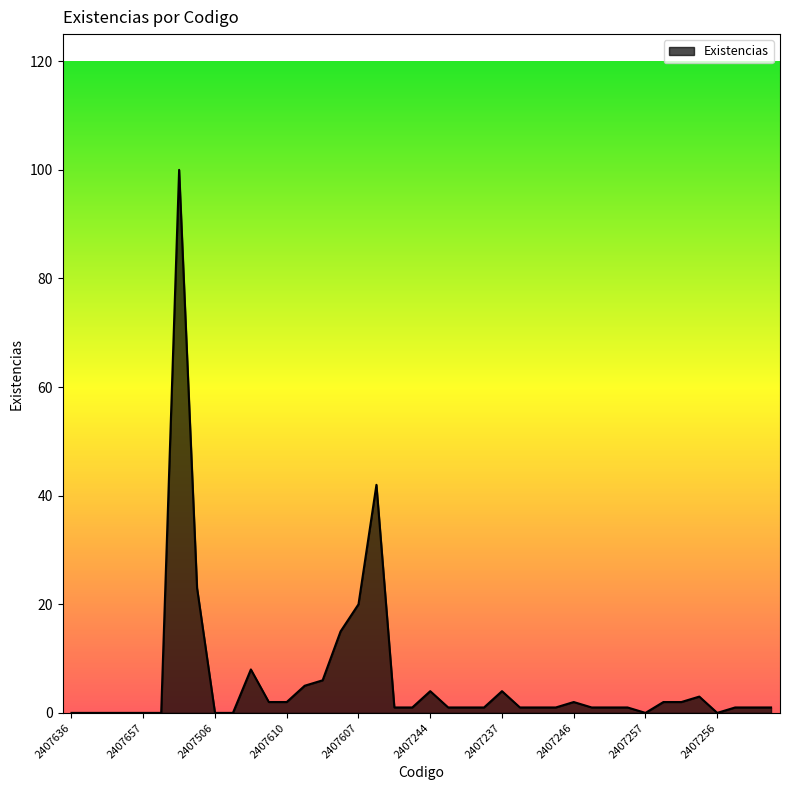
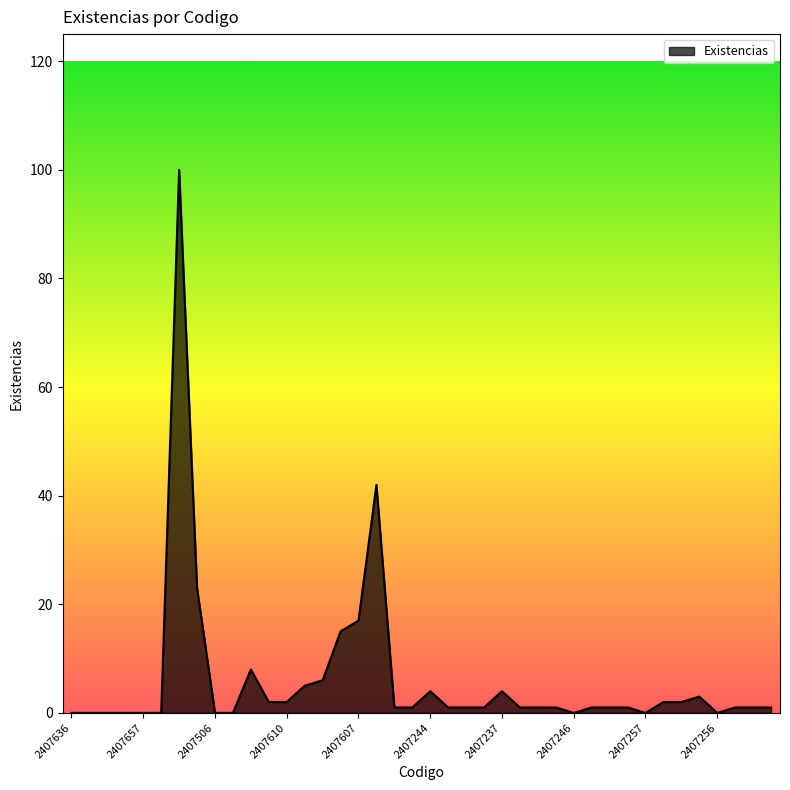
  {
    "2407636": 0,
    "2407657": 0,
    "2407506": 0,
    "2407610": 2,
-   "2407607": 20,
+   "2407607": 17,
    "2407244": 4,
    "2407237": 4,
-   "2407246": 2,
+   "2407246": 0,
    "2407257": 0,
    "2407256": 0
  }
